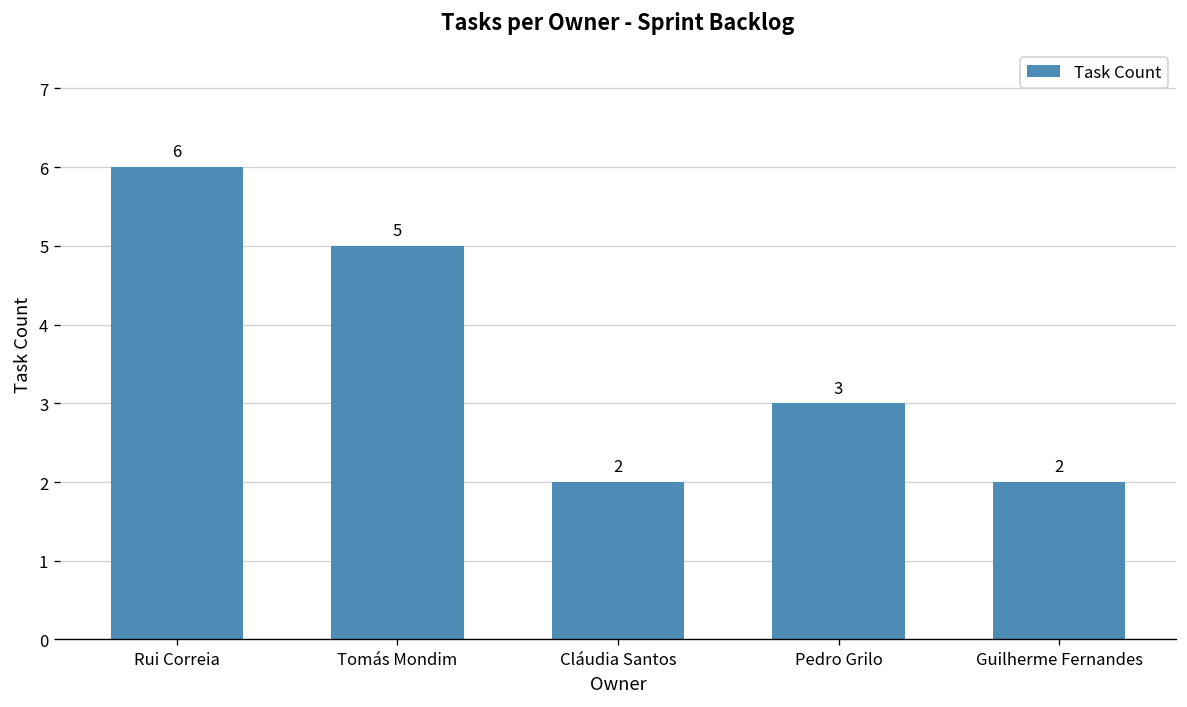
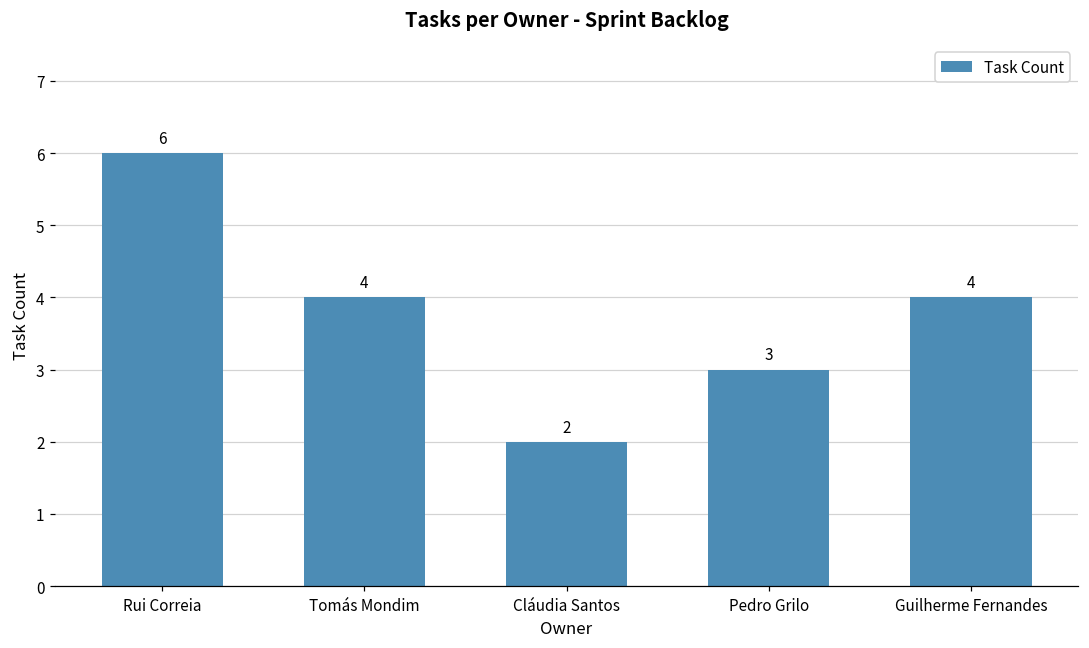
  {
    "Rui Correia": 6,
-   "Tomás Mondim": 5,
+   "Tomás Mondim": 4,
    "Cláudia Santos": 2,
    "Pedro Grilo": 3,
-   "Guilherme Fernandes": 2
+   "Guilherme Fernandes": 4
  }
